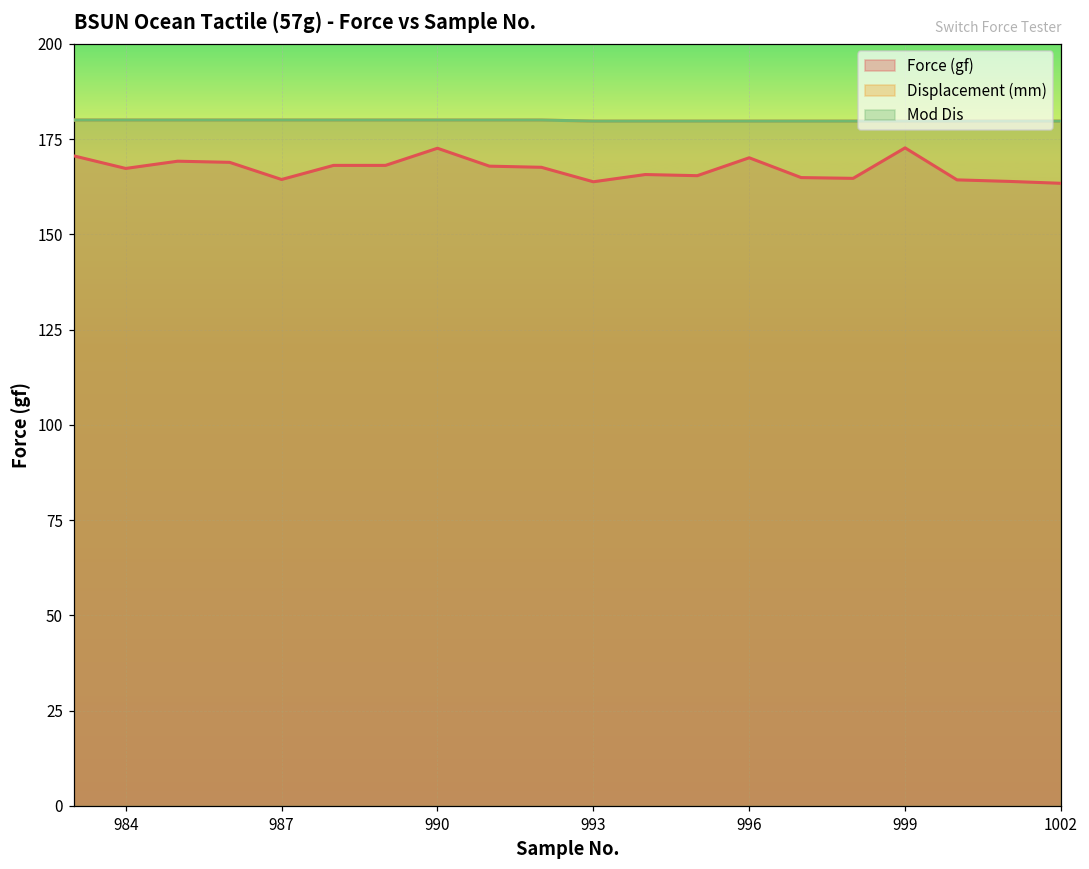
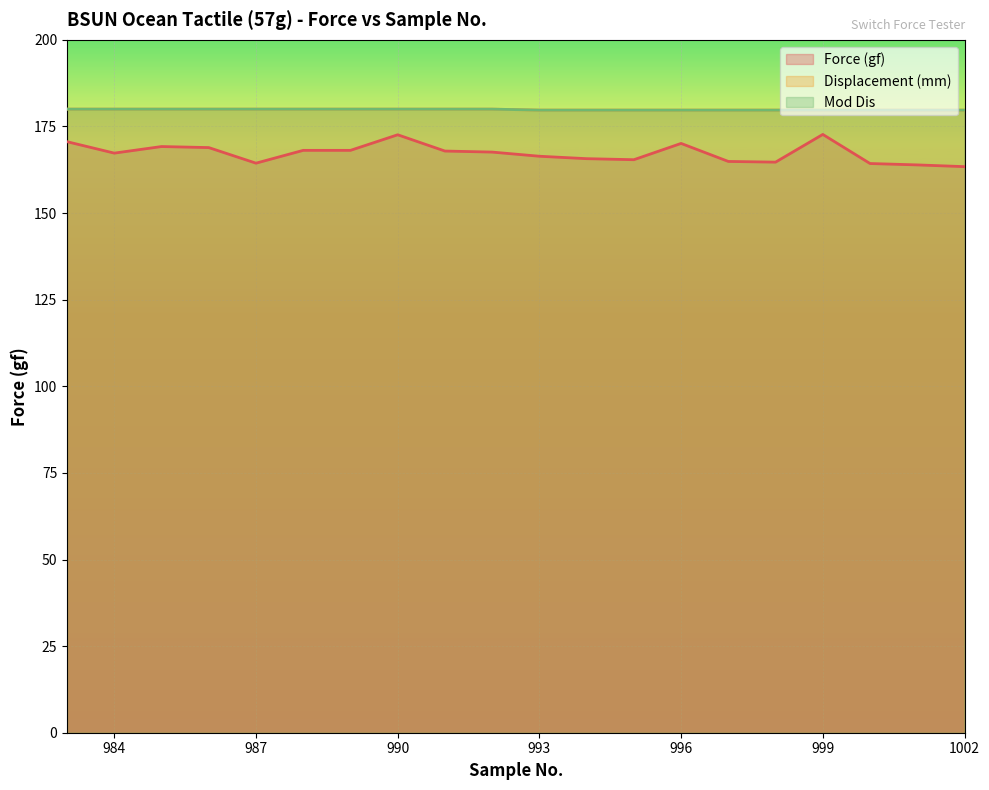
  {
    "Force (gf)": {
      "984": 167,
      "987": 164,
      "990": 173,
-     "993": 164,
+     "993": 166,
      "996": 170,
      "999": 173,
      "1002": 163
    },
    "Mod Dis": {
      "984": 180,
      "987": 180,
      "990": 180,
      "993": 180,
      "996": 180,
      "1002": 180
    }
  }
